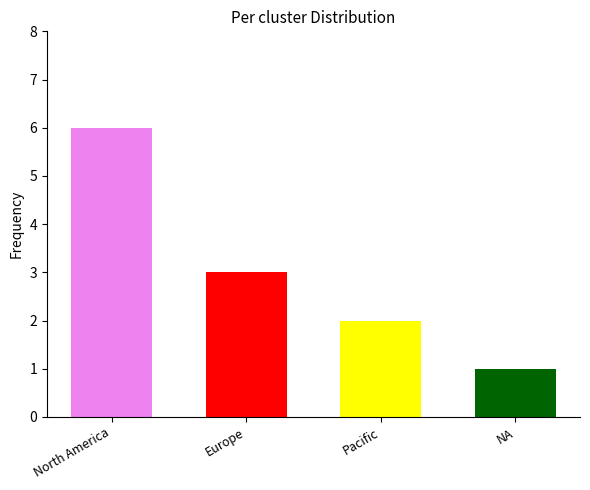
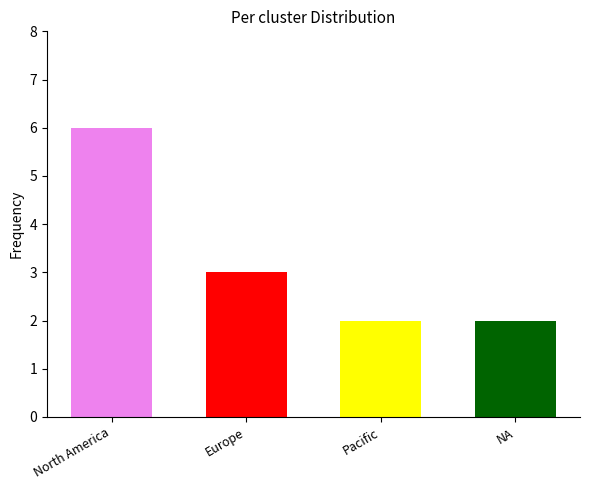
  {
    "North America": 6,
    "Europe": 3,
    "Pacific": 2,
-   "NA": 1
+   "NA": 2
  }
